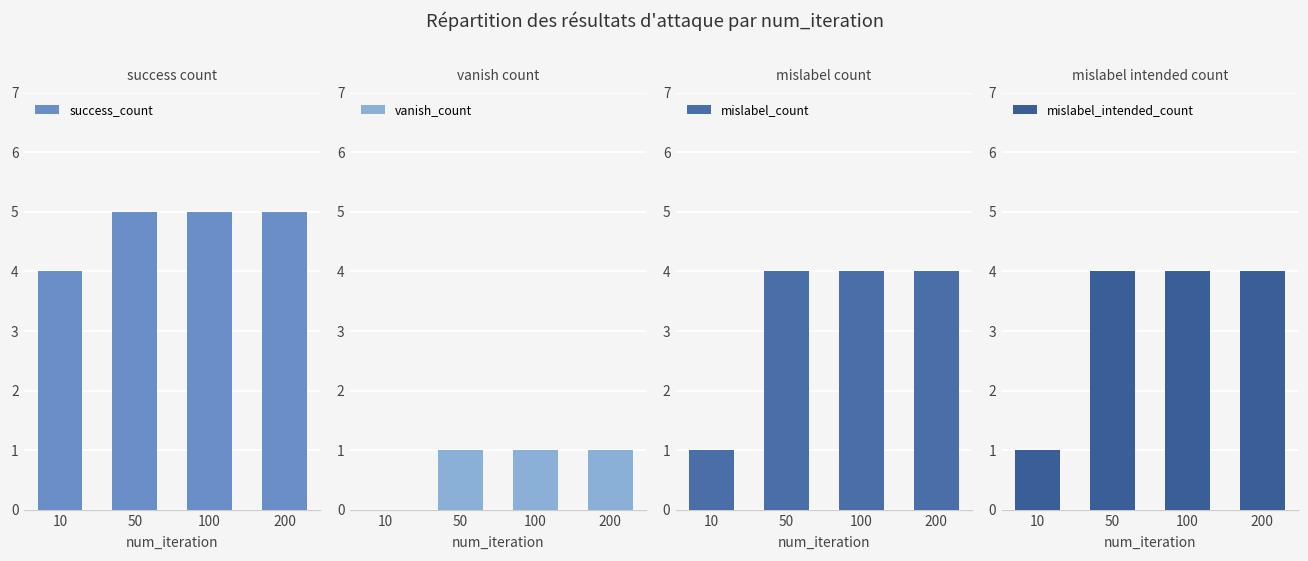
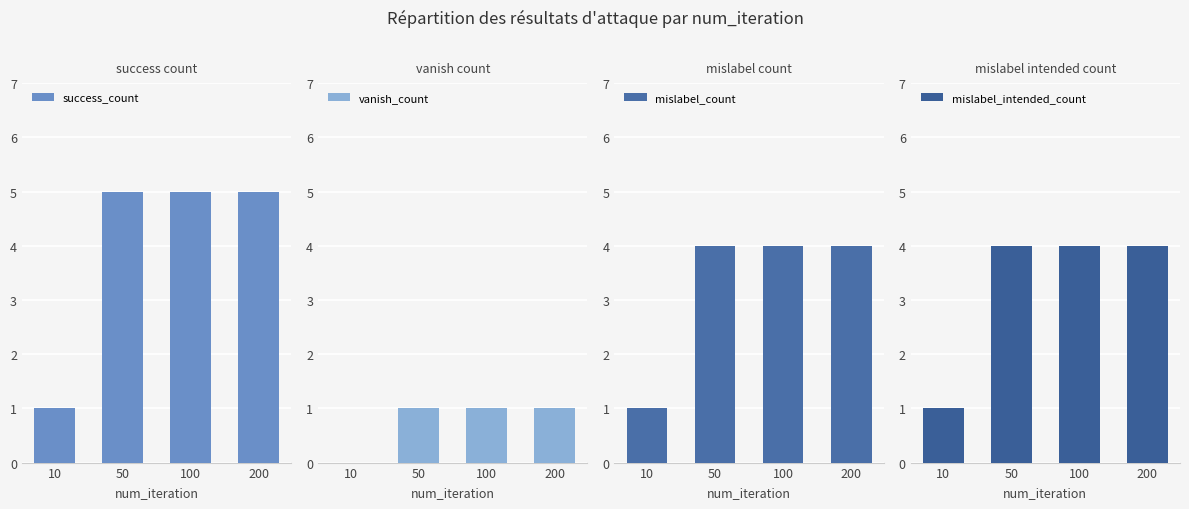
  {
    "success count": {
-     "10": 4,
+     "10": 1,
      "50": 5,
      "100": 5,
      "200": 5
    },
    "vanish count": {
      "10": 0.0,
      "50": 1.0,
      "100": 1.0,
      "200": 1.0
    },
    "mislabel count": {
      "10": 1.0,
      "50": 4.0,
      "100": 4.0,
      "200": 4.0
    },
    "mislabel intended count": {
      "10": 1.0,
      "50": 4.0,
      "100": 4.0,
      "200": 4.0
    }
  }
